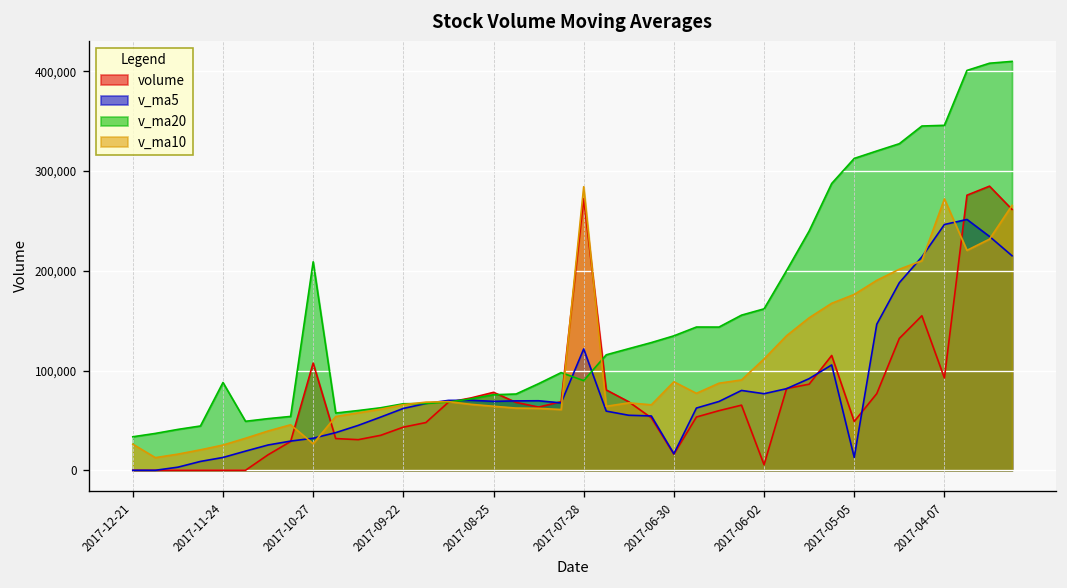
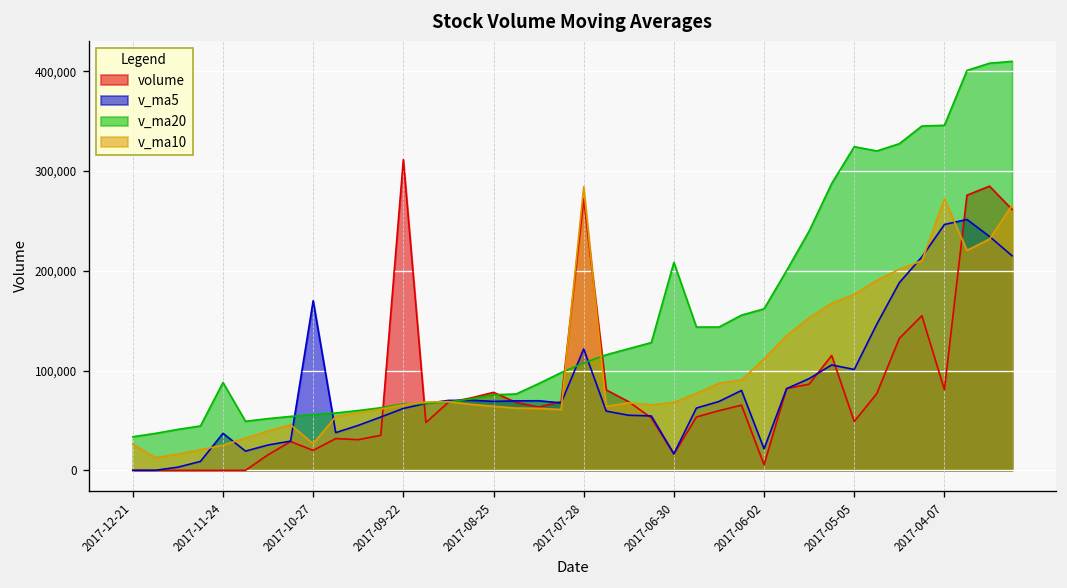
  {
    "volume": {
      "2017-11-24": "0",
-     "2017-10-27": "110,000",
-     "2017-09-22": "40,000",
+     "2017-10-27": "20,000",
+     "2017-09-22": "310,000",
      "2017-07-28": "270,000",
      "2017-06-02": "10,000",
      "2017-05-05": "50,000",
-     "2017-04-07": "90,000"
+     "2017-04-07": "80,000"
    },
    "v_ma5": {
-     "2017-11-24": "10,000",
-     "2017-10-27": "30,000",
+     "2017-11-24": "40,000",
+     "2017-10-27": "170,000",
      "2017-09-22": "60,000",
      "2017-08-25": "70,000",
      "2017-07-28": "120,000",
-     "2017-06-02": "80,000",
-     "2017-05-05": "10,000",
+     "2017-06-02": "20,000",
+     "2017-05-05": "100,000",
      "2017-04-07": "250,000"
    },
    "v_ma20": {
      "2017-12-21": "30,000",
      "2017-11-24": "90,000",
-     "2017-10-27": "210,000",
-     "2017-07-28": "90,000",
-     "2017-06-30": "130,000",
+     "2017-10-27": "60,000",
+     "2017-07-28": "110,000",
+     "2017-06-30": "210,000",
      "2017-06-02": "160,000",
-     "2017-05-05": "310,000",
+     "2017-05-05": "320,000",
      "2017-04-07": "350,000"
    },
    "v_ma10": {
      "2017-12-21": "30,000",
      "2017-11-24": "30,000",
      "2017-10-27": "30,000",
      "2017-08-25": "60,000",
      "2017-07-28": "280,000",
-     "2017-06-30": "90,000",
+     "2017-06-30": "70,000",
      "2017-06-02": "110,000",
      "2017-05-05": "180,000",
      "2017-04-07": "270,000"
    }
  }
